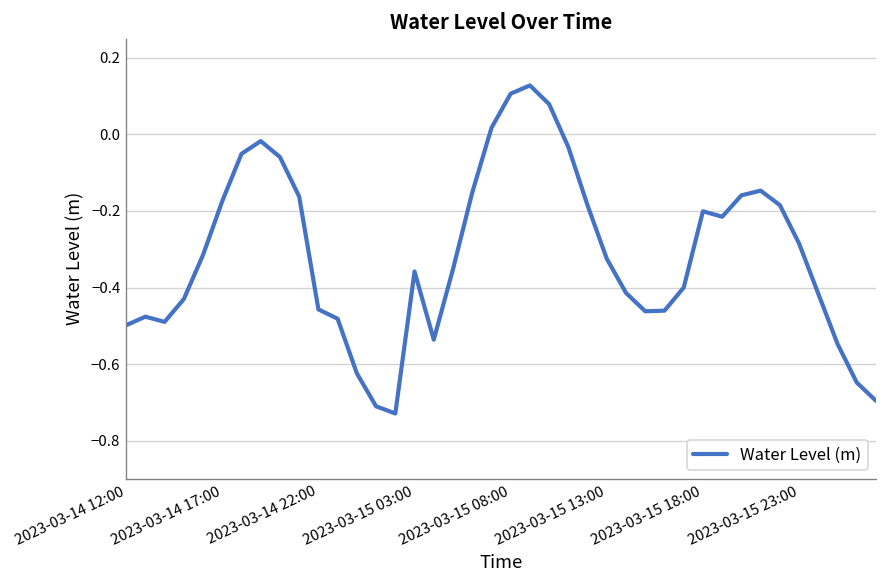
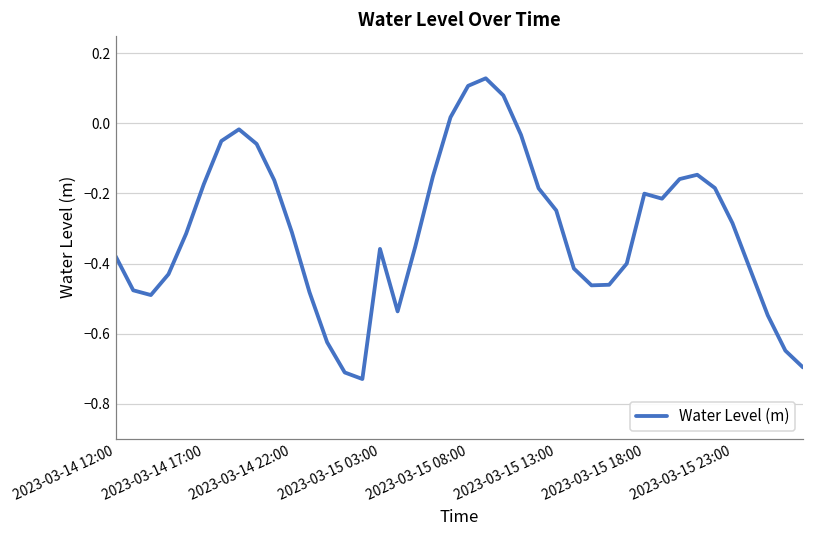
  {
-   "2023-03-14 12:00": -0.50,
+   "2023-03-14 12:00": -0.38,
    "2023-03-14 17:00": -0.17,
-   "2023-03-14 22:00": -0.46,
+   "2023-03-14 22:00": -0.31,
    "2023-03-15 03:00": -0.36,
    "2023-03-15 08:00": 0.11,
-   "2023-03-15 13:00": -0.33,
+   "2023-03-15 13:00": -0.25,
    "2023-03-15 18:00": -0.20,
    "2023-03-15 23:00": -0.29
  }
